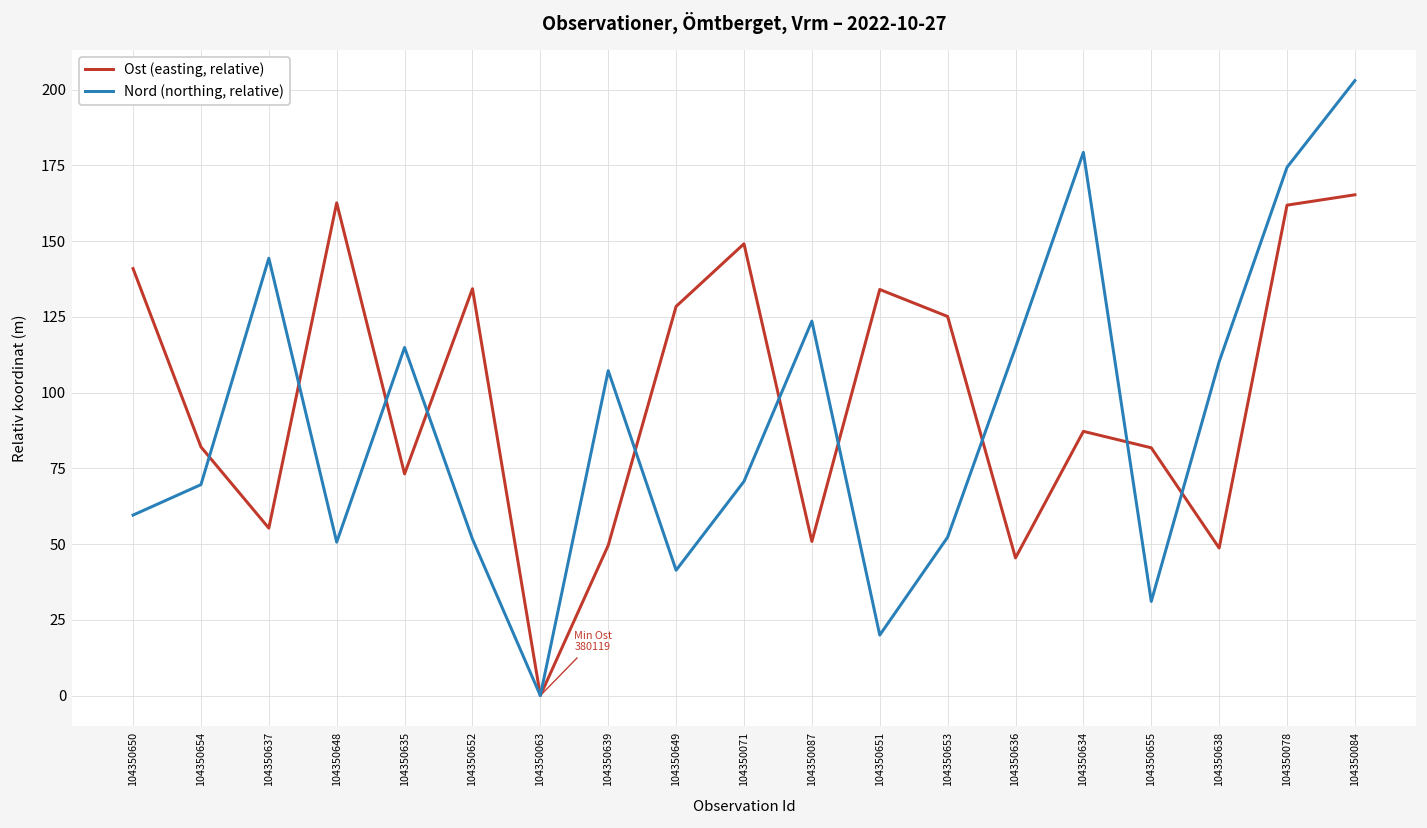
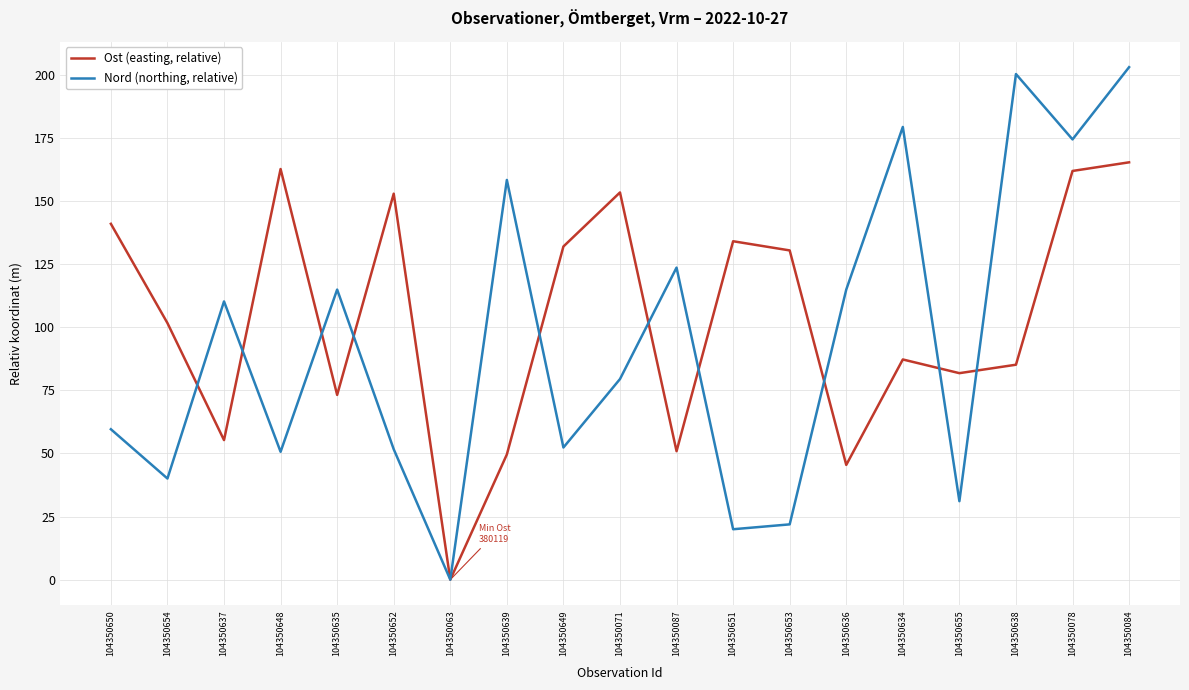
  {
    "Ost (easting, relative)": {
      "104350650": 141,
-     "104350654": 82,
+     "104350654": 102,
      "104350637": 55,
      "104350648": 163,
      "104350635": 73,
-     "104350652": 134,
+     "104350652": 153,
      "104350639": 50,
-     "104350649": 128,
-     "104350071": 149,
+     "104350649": 132,
+     "104350071": 153,
      "104350087": 51,
      "104350651": 134,
-     "104350653": 125,
+     "104350653": 130,
      "104350636": 45,
      "104350634": 87,
      "104350655": 82,
-     "104350638": 49,
+     "104350638": 85,
      "104350078": 162,
      "104350084": 165
    },
    "Nord (northing, relative)": {
      "104350650": 60,
-     "104350654": 70,
-     "104350637": 144,
+     "104350654": 40,
+     "104350637": 110,
      "104350648": 51,
      "104350635": 115,
      "104350652": 52,
-     "104350639": 107,
-     "104350649": 41,
-     "104350071": 71,
+     "104350639": 158,
+     "104350649": 52,
+     "104350071": 79,
      "104350087": 124,
      "104350651": 20,
-     "104350653": 52,
+     "104350653": 22,
      "104350636": 115,
      "104350634": 179,
      "104350655": 31,
-     "104350638": 110,
+     "104350638": 200,
      "104350078": 174,
      "104350084": 203
    }
  }
